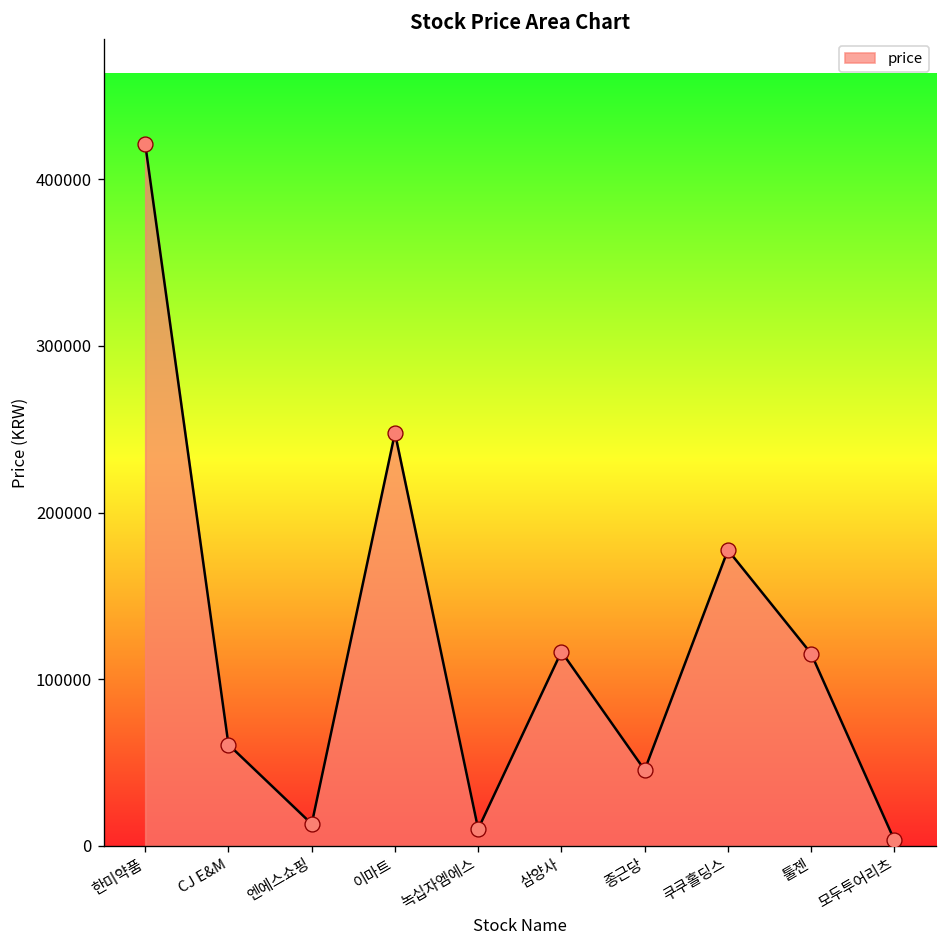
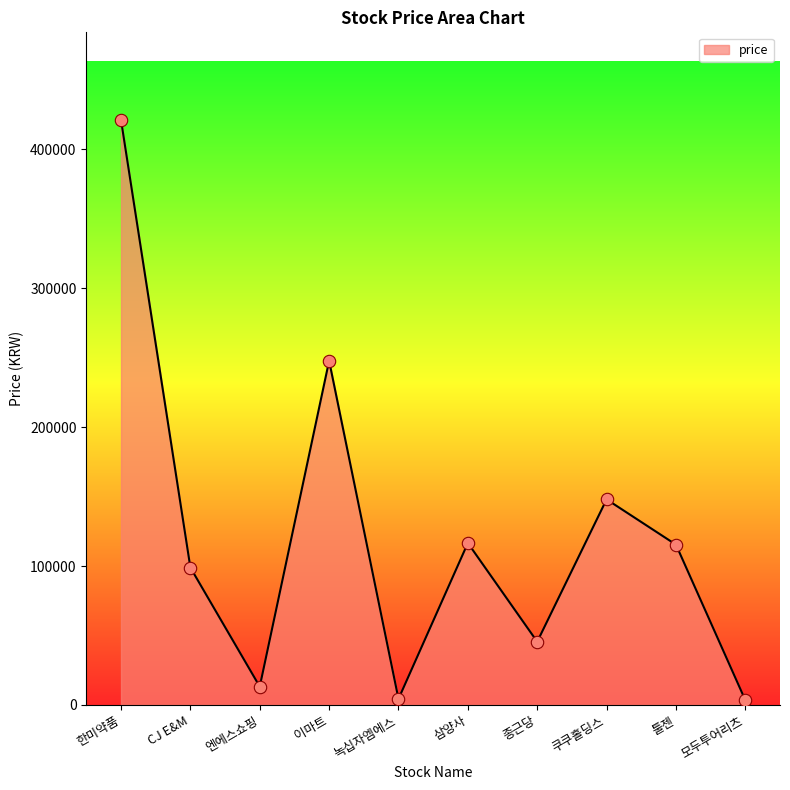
  {
    "한미약품": 421000,
-   "CJ E&M": 61000,
+   "CJ E&M": 99000,
    "엔에스쇼핑": 13000,
    "이마트": 248000,
-   "녹십자엠에스": 10000,
+   "녹십자엠에스": 4000,
    "삼양사": 117000,
    "종근당": 46000,
-   "쿠쿠홀딩스": 178000,
+   "쿠쿠홀딩스": 148000,
    "툴젠": 115000,
    "모두투어리츠": 3000
  }
